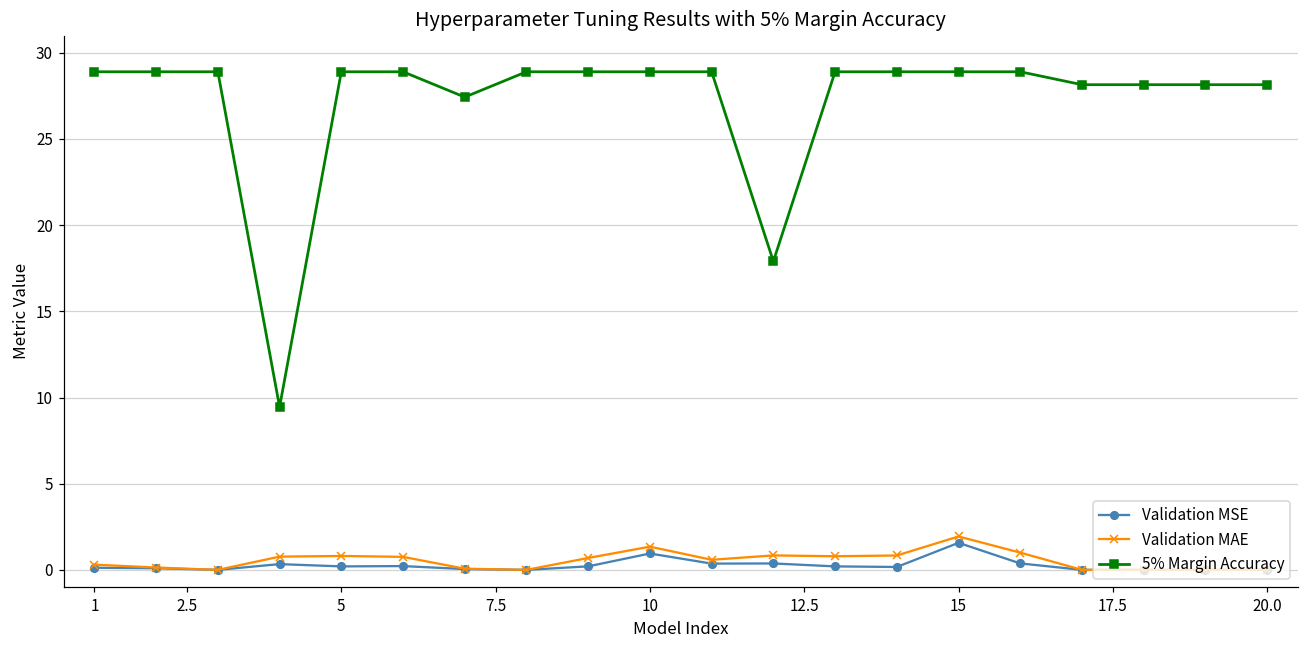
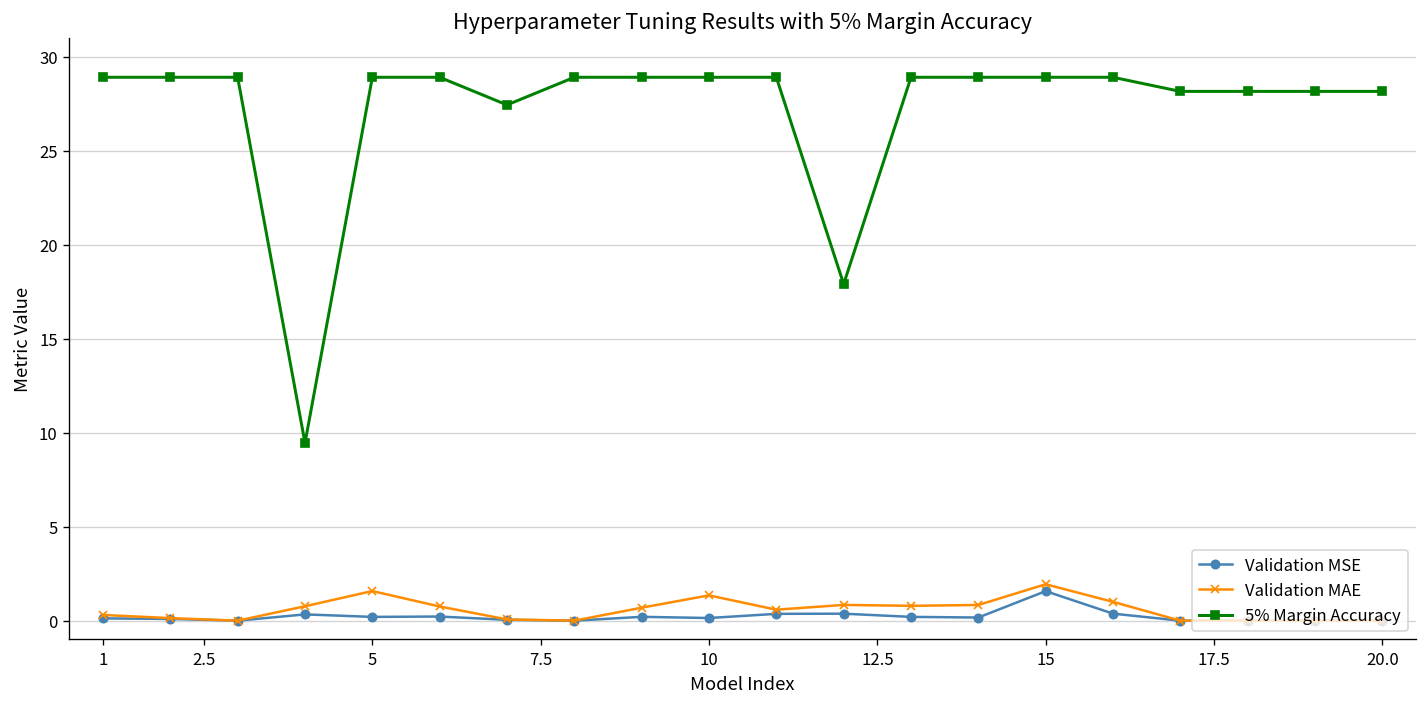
  {
    "Validation MSE": {
      "1": 0.1,
      "5": 0.2,
-     "10": 0.9,
+     "10": 0.1,
      "15": 1.6
    },
    "Validation MAE": {
      "1": 0.3,
-     "5": 0.8,
+     "5": 1.6,
      "10": 1.3,
      "15": 1.9
    },
    "5% Margin Accuracy": {
      "1": 28.9,
      "5": 28.9,
      "10": 28.9,
      "15": 28.9,
      "20.0": 28.2
    }
  }
